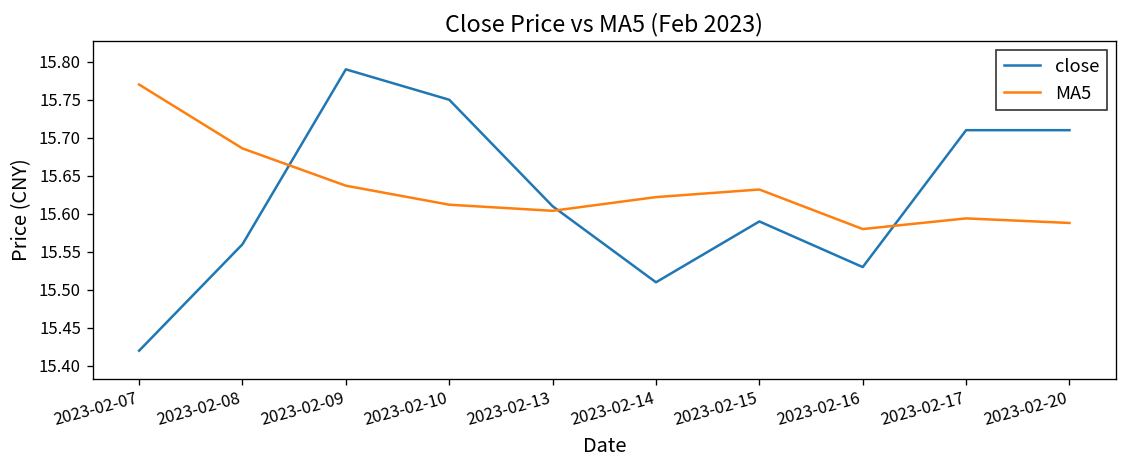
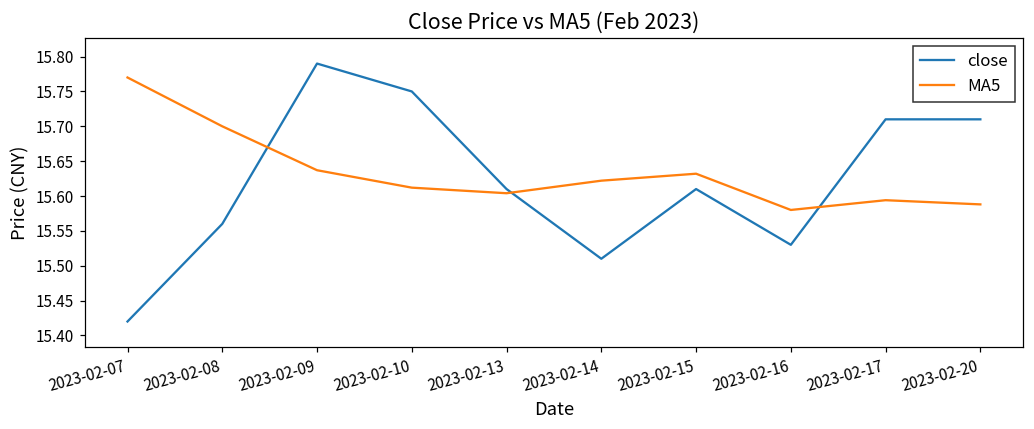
  {
    "close": {
      "2023-02-07": 15.42,
      "2023-02-08": 15.56,
      "2023-02-09": 15.79,
      "2023-02-10": 15.75,
      "2023-02-13": 15.61,
      "2023-02-14": 15.51,
-     "2023-02-15": 15.59,
+     "2023-02-15": 15.61,
      "2023-02-16": 15.53,
      "2023-02-17": 15.71,
      "2023-02-20": 15.71
    },
    "MA5": {
      "2023-02-07": 15.77,
-     "2023-02-08": 15.69,
+     "2023-02-08": 15.70,
      "2023-02-09": 15.64,
      "2023-02-10": 15.61,
      "2023-02-13": 15.60,
      "2023-02-14": 15.62,
      "2023-02-15": 15.63,
      "2023-02-16": 15.58,
      "2023-02-17": 15.59,
      "2023-02-20": 15.59
    }
  }
